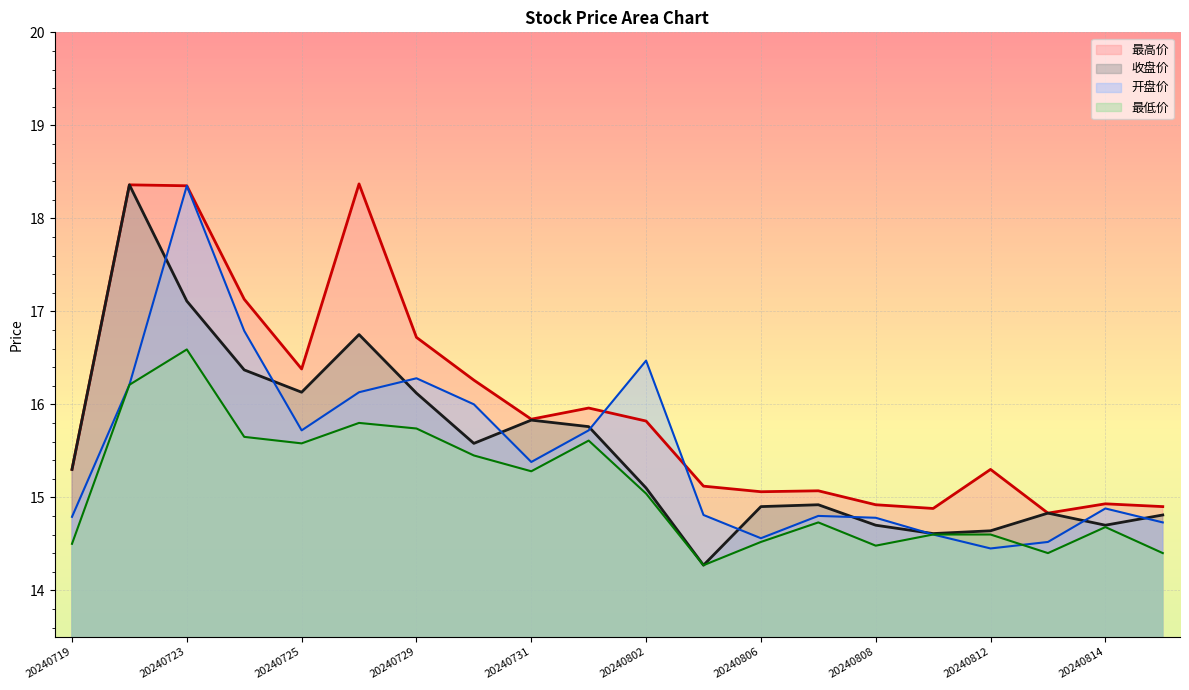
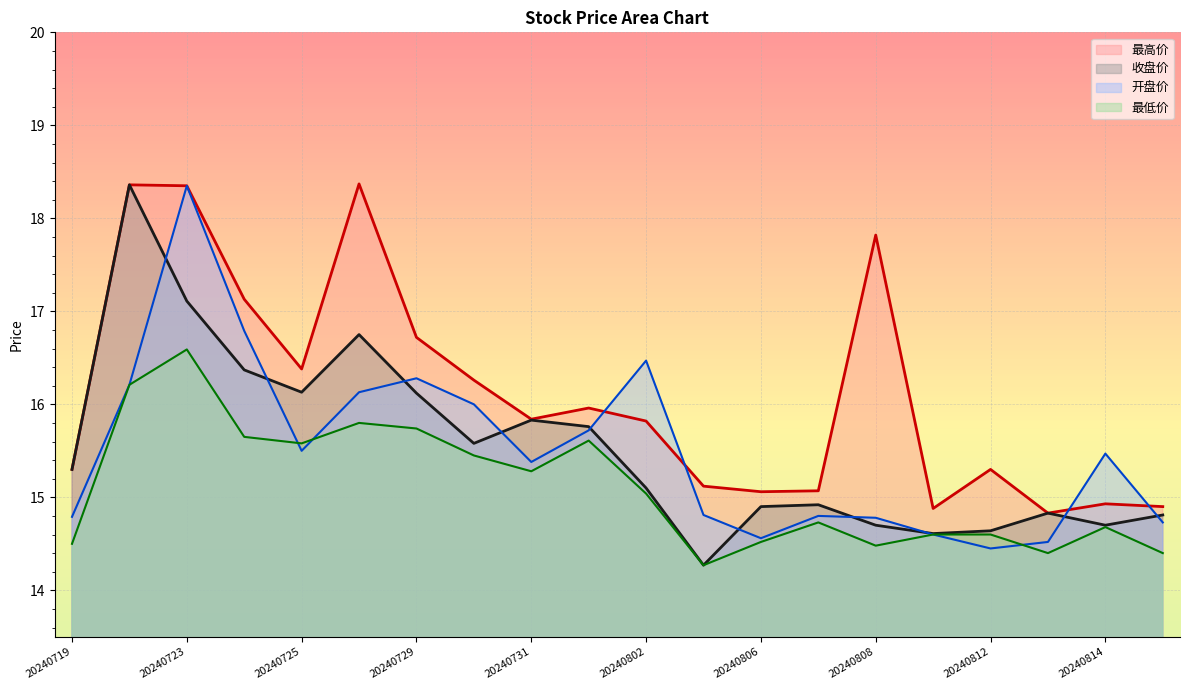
  {
    "最高价": {
      "20240725": 16.4,
      "20240729": 16.7,
      "20240802": 15.8,
      "20240806": 15.1,
-     "20240808": 14.9,
+     "20240808": 17.8,
      "20240812": 15.3,
      "20240814": 14.9
    },
    "开盘价": {
      "20240719": 14.8,
-     "20240725": 15.7,
+     "20240725": 15.5,
      "20240729": 16.3,
      "20240731": 15.4,
      "20240802": 16.5,
      "20240806": 14.6,
      "20240808": 14.8,
      "20240812": 14.5,
-     "20240814": 14.9
+     "20240814": 15.5
    }
  }
